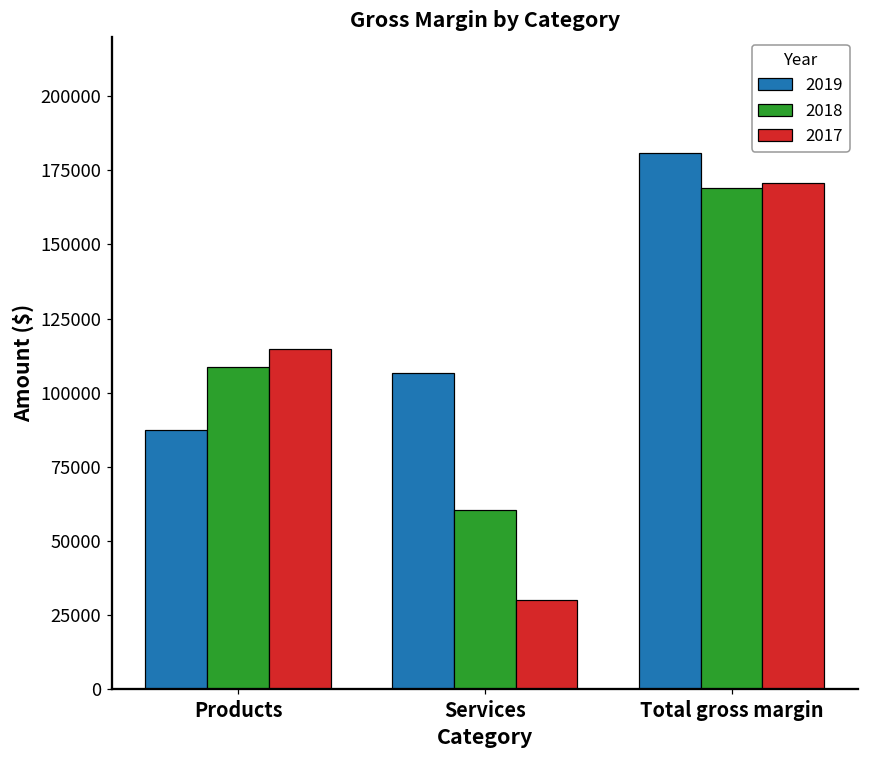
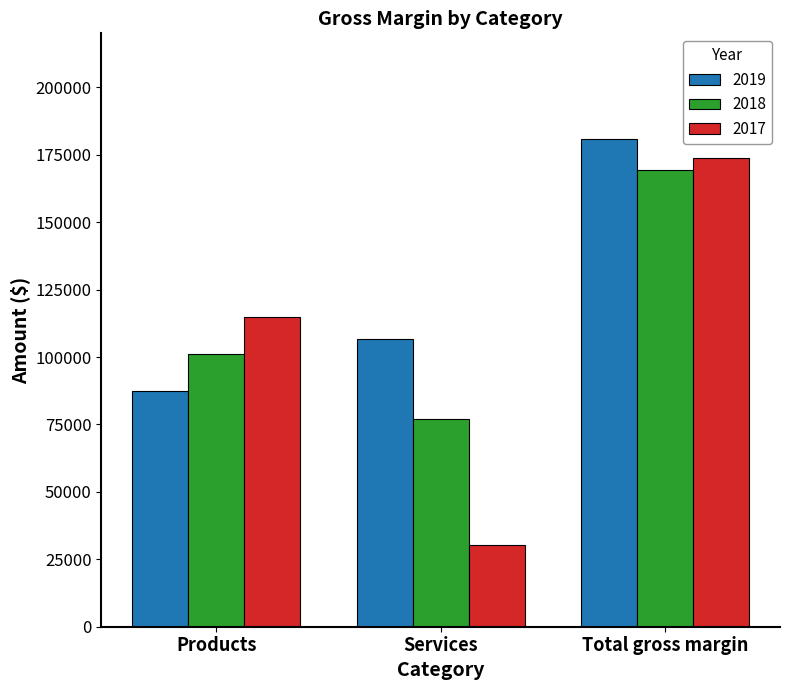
  {
    "2019": {
      "Products": 88000,
      "Services": 107000,
      "Total gross margin": 181000
    },
    "2018": {
-     "Products": 109000,
-     "Services": 60000,
+     "Products": 101000,
+     "Services": 77000,
      "Total gross margin": 169000
    },
    "2017": {
      "Products": 115000,
      "Services": 30000,
-     "Total gross margin": 171000
+     "Total gross margin": 174000
    }
  }
